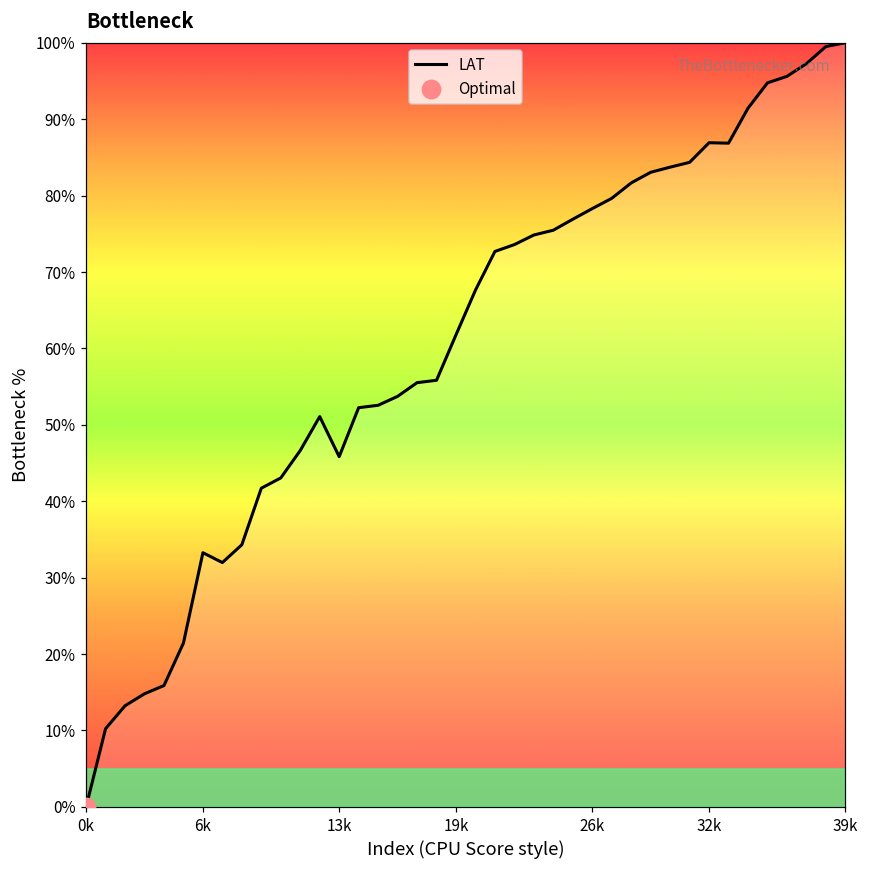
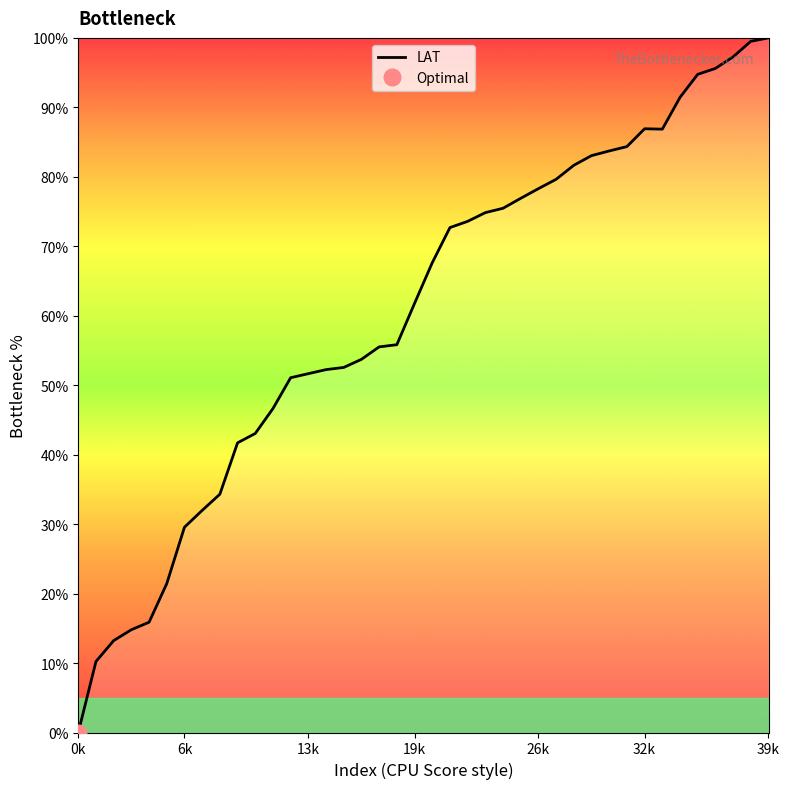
  {
    "LAT": {
-     "6k": "33%",
-     "13k": "46%",
+     "6k": "30%",
+     "13k": "52%",
      "19k": "62%",
      "26k": "78%",
      "32k": "87%",
      "39k": "100%"
    }
  }
